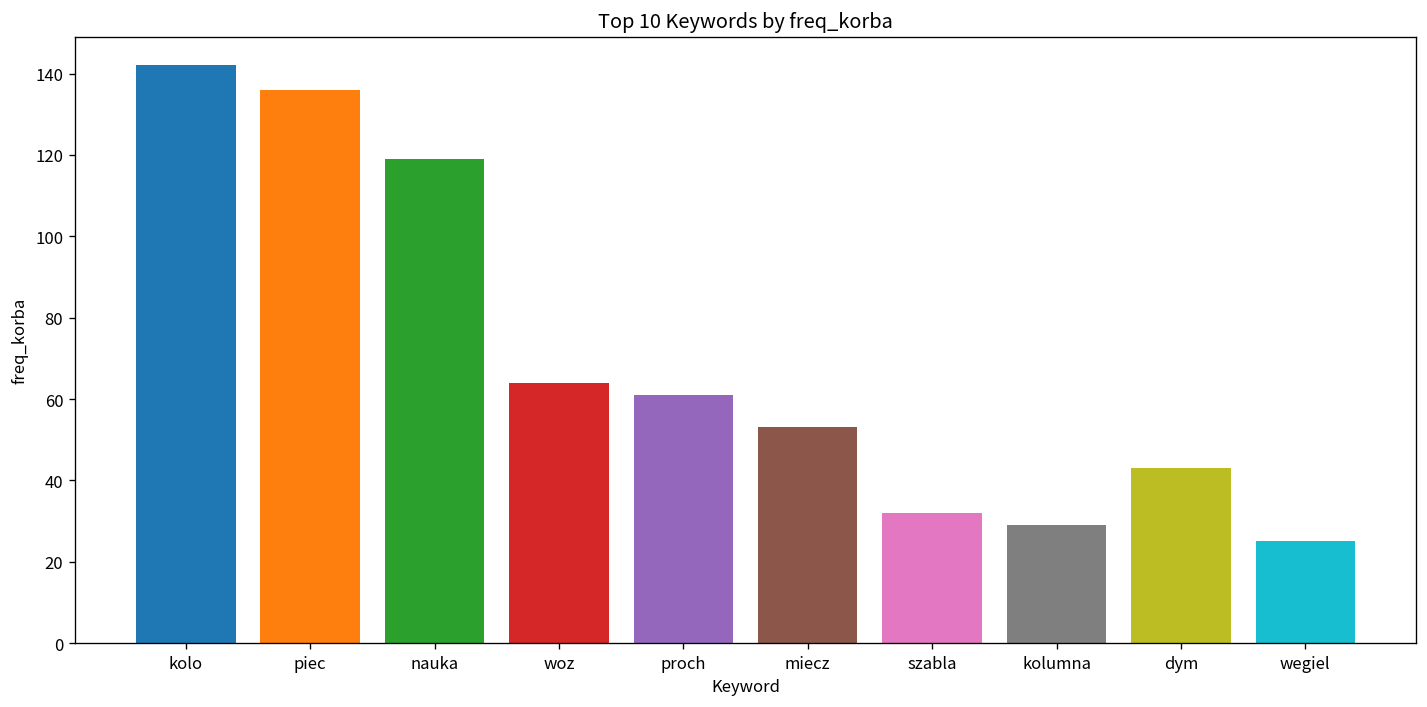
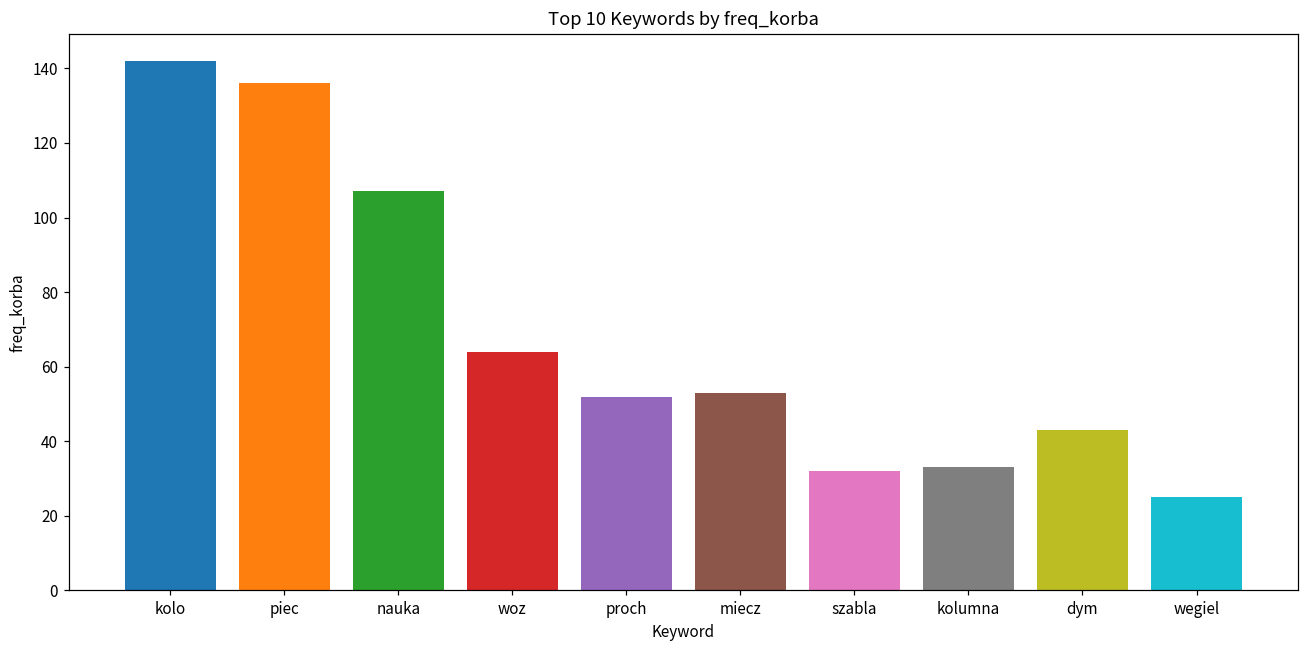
  {
    "kolo": 142,
    "piec": 136,
-   "nauka": 119,
+   "nauka": 107,
    "woz": 64,
-   "proch": 61,
+   "proch": 52,
    "miecz": 53,
    "szabla": 32,
-   "kolumna": 29,
+   "kolumna": 33,
    "dym": 43,
    "wegiel": 25
  }
